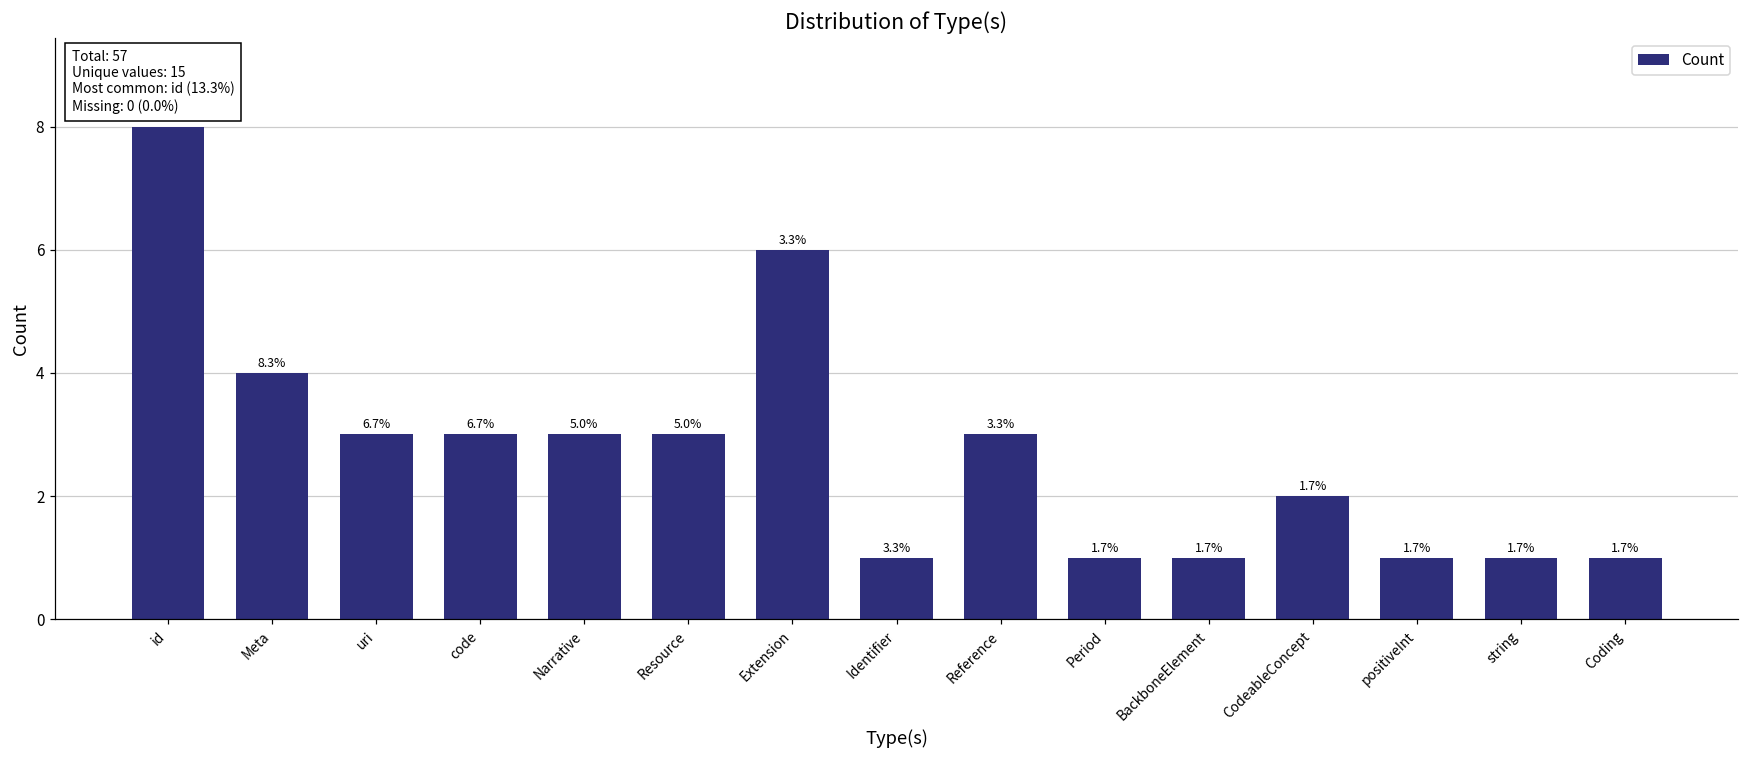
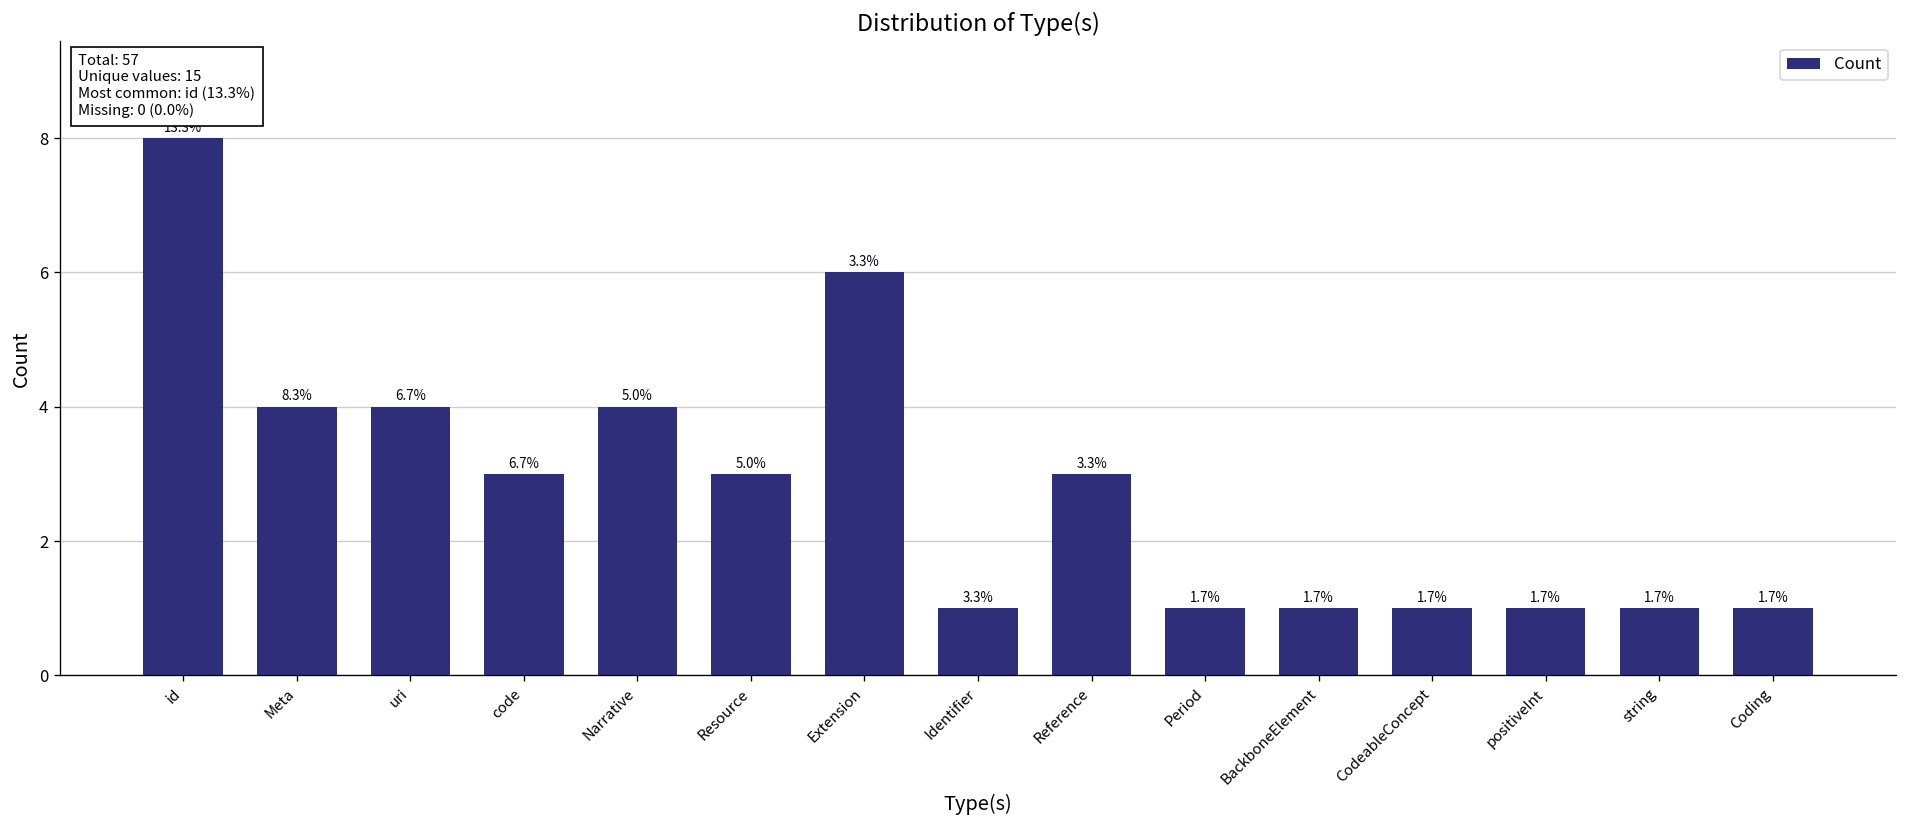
  {
-   "uri": 3,
-   "Narrative": 3,
-   "CodeableConcept": 2
+   "uri": 4,
+   "Narrative": 4,
+   "CodeableConcept": 1
  }
